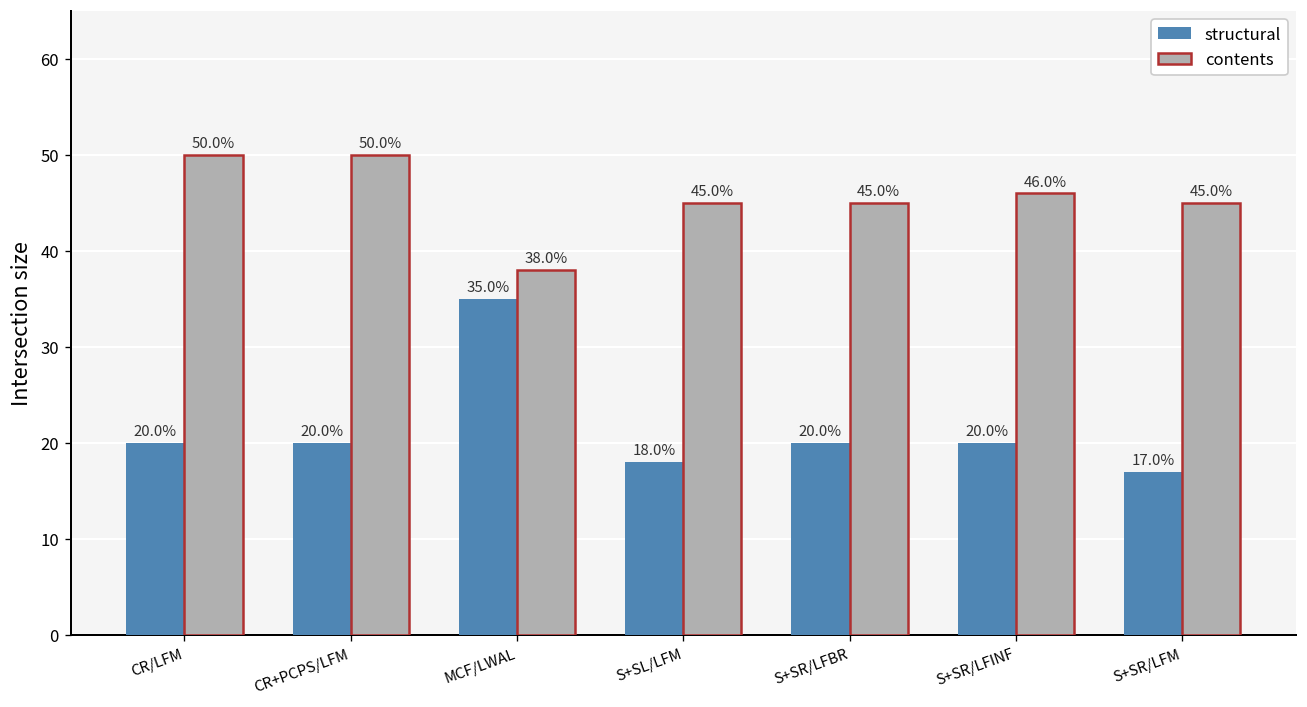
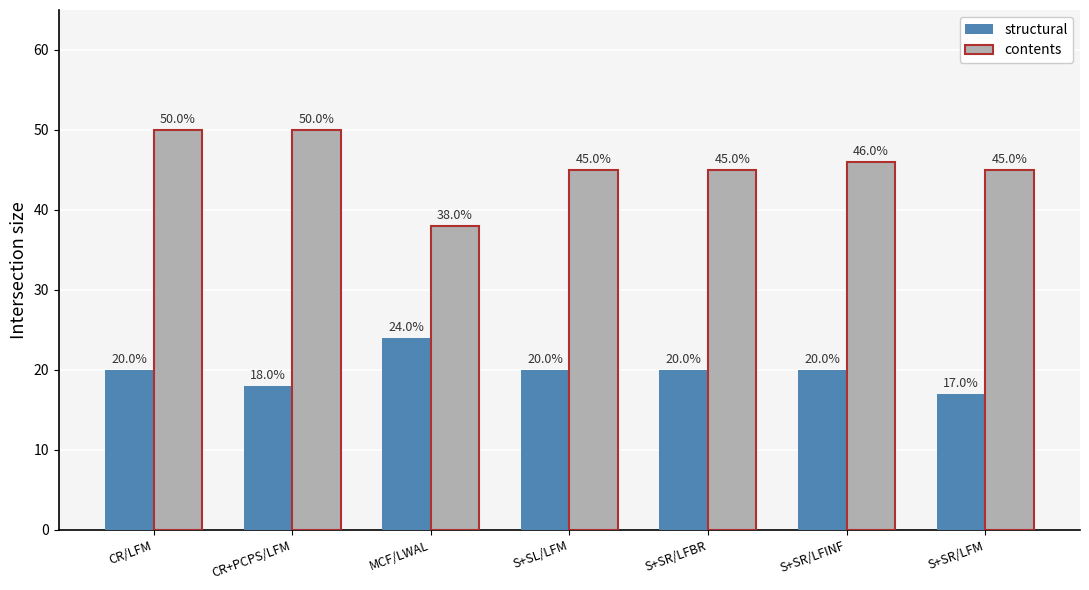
  {
    "structural": {
      "CR/LFM": "20.0%",
-     "CR+PCPS/LFM": "20.0%",
-     "MCF/LWAL": "35.0%",
-     "S+SL/LFM": "18.0%",
+     "CR+PCPS/LFM": "18.0%",
+     "MCF/LWAL": "24.0%",
+     "S+SL/LFM": "20.0%",
      "S+SR/LFBR": "20.0%",
      "S+SR/LFINF": "20.0%",
      "S+SR/LFM": "17.0%"
    },
    "contents": {
      "CR/LFM": "50.0%",
      "CR+PCPS/LFM": "50.0%",
      "MCF/LWAL": "38.0%",
      "S+SL/LFM": "45.0%",
      "S+SR/LFBR": "45.0%",
      "S+SR/LFINF": "46.0%",
      "S+SR/LFM": "45.0%"
    }
  }
